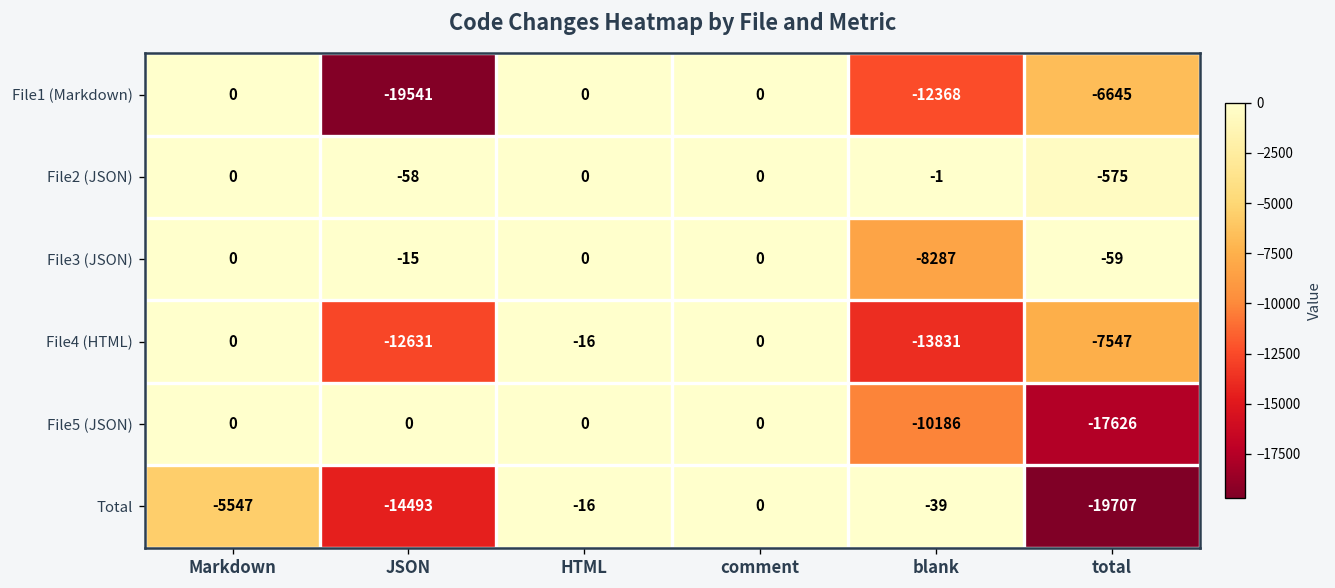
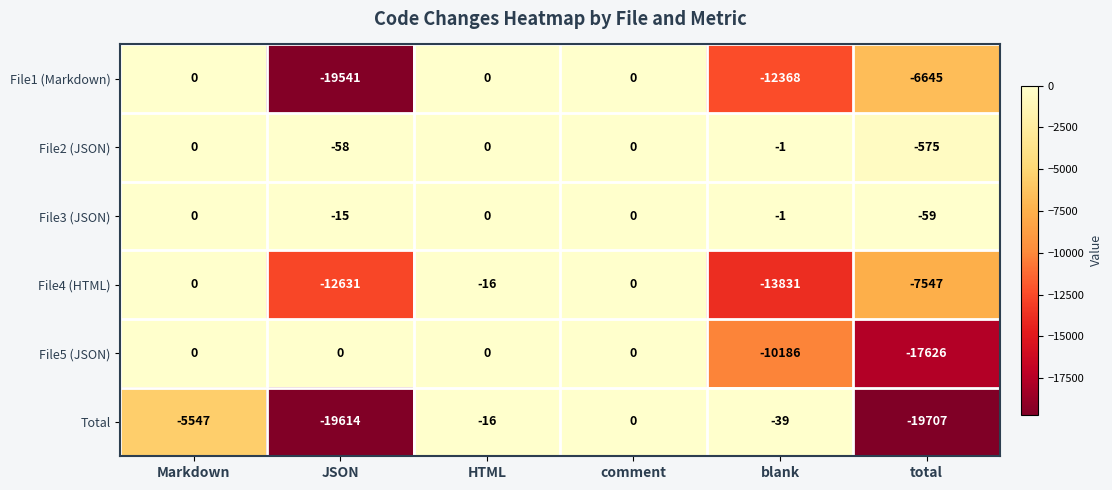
  {
    "File1 (Markdown)": {
      "Markdown": 0,
      "JSON": -19541,
      "HTML": 0,
      "comment": 0,
      "blank": -12368,
      "total": -6645
    },
    "File2 (JSON)": {
      "Markdown": 0,
      "JSON": -58,
      "HTML": 0,
      "comment": 0,
      "blank": -1,
      "total": -575
    },
    "File3 (JSON)": {
      "Markdown": 0,
      "JSON": -15,
      "HTML": 0,
      "comment": 0,
-     "blank": -8287,
+     "blank": -1,
      "total": -59
    },
    "File4 (HTML)": {
      "Markdown": 0,
      "JSON": -12631,
      "HTML": -16,
      "comment": 0,
      "blank": -13831,
      "total": -7547
    },
    "File5 (JSON)": {
      "Markdown": 0,
      "JSON": 0,
      "HTML": 0,
      "comment": 0,
      "blank": -10186,
      "total": -17626
    },
    "Total": {
      "Markdown": -5547,
-     "JSON": -14493,
+     "JSON": -19614,
      "HTML": -16,
      "comment": 0,
      "blank": -39,
      "total": -19707
    }
  }
